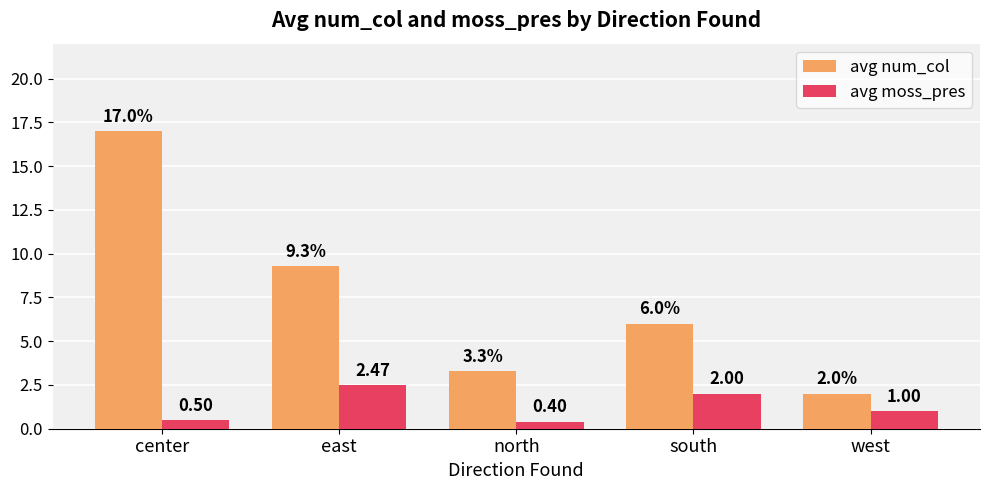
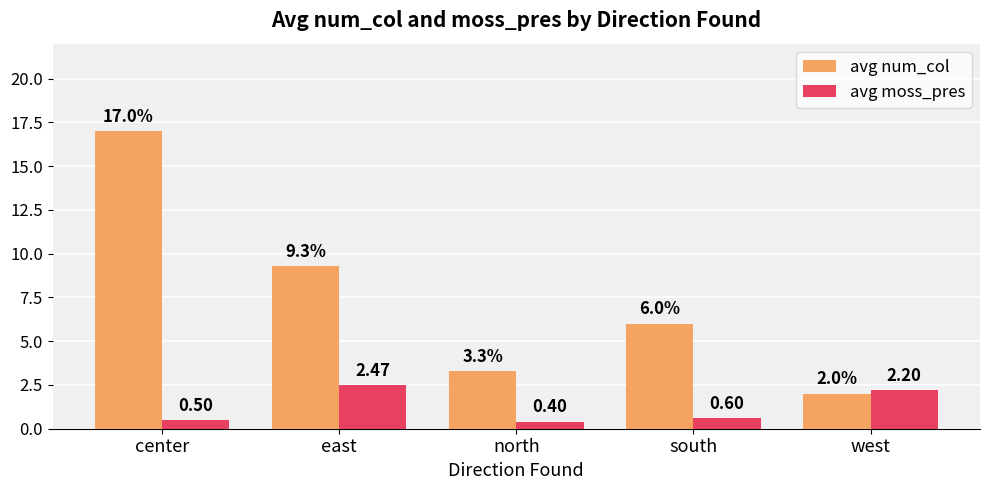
  {
    "avg num_col": {
      "center": "17.0%",
      "east": "9.3%",
      "north": "3.3%",
      "south": "6.0%",
      "west": "2.0%"
    },
    "avg moss_pres": {
      "center": "0.50",
      "east": "2.47",
      "north": "0.40",
-     "south": "2.00",
-     "west": "1.00"
+     "south": "0.60",
+     "west": "2.20"
    }
  }
